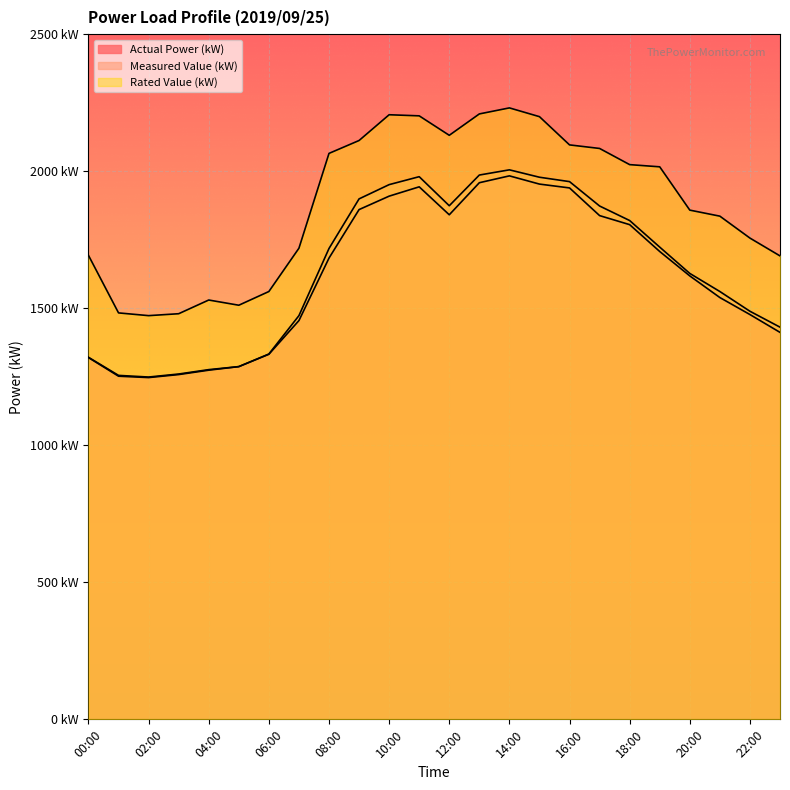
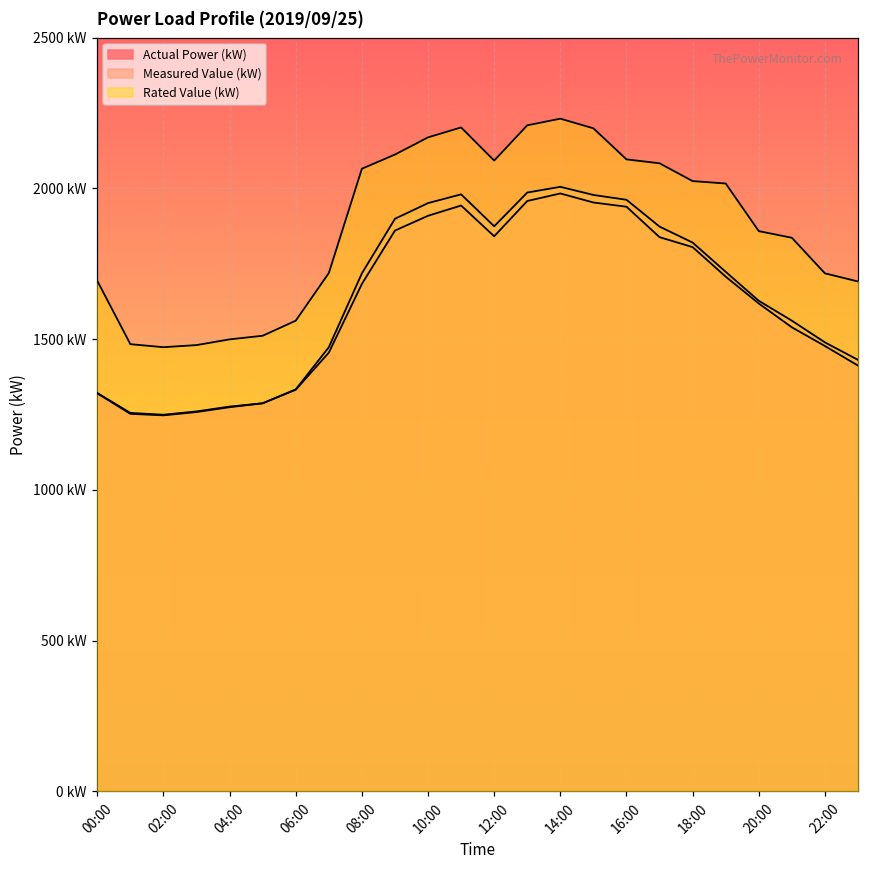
  {
    "Rated Value (kW)": {
      "00:00": "1690 kW",
      "02:00": "1470 kW",
-     "04:00": "1530 kW",
+     "04:00": "1500 kW",
      "06:00": "1560 kW",
      "08:00": "2070 kW",
-     "10:00": "2210 kW",
-     "12:00": "2130 kW",
+     "10:00": "2170 kW",
+     "12:00": "2090 kW",
      "14:00": "2230 kW",
      "16:00": "2100 kW",
      "18:00": "2020 kW",
      "20:00": "1860 kW",
-     "22:00": "1760 kW"
+     "22:00": "1720 kW"
    }
  }
